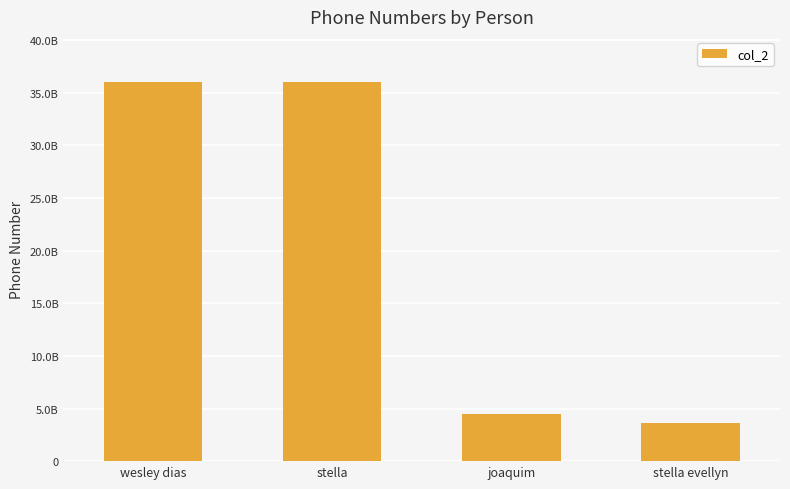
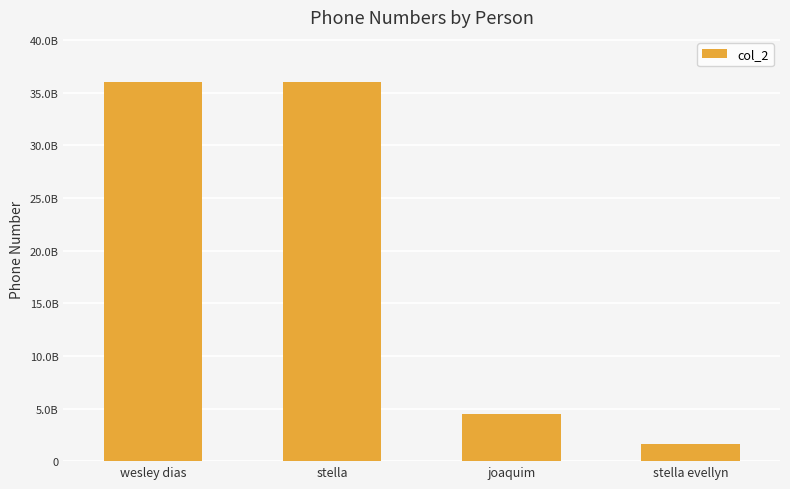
  {
    "wesley dias": 36000000000,
    "stella": 36000000000,
    "joaquim": 4500000000,
-   "stella evellyn": 3600000000
+   "stella evellyn": 1600000000
  }
